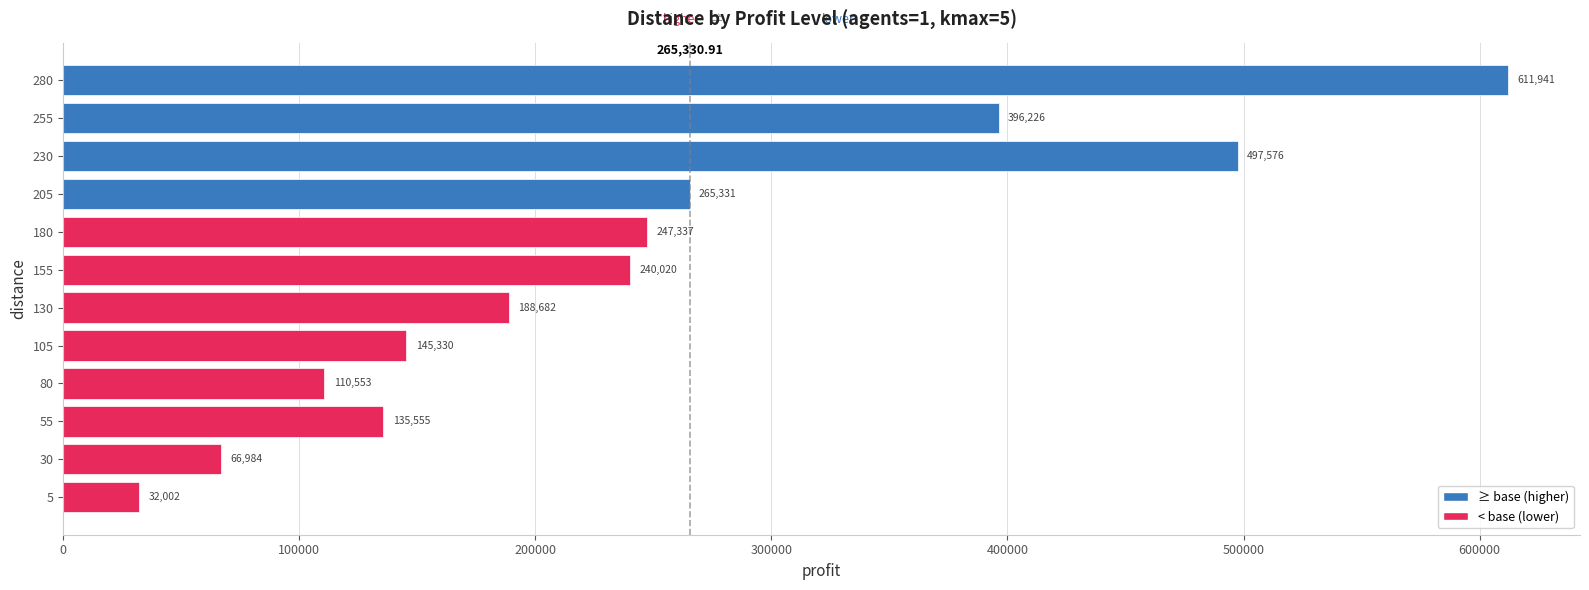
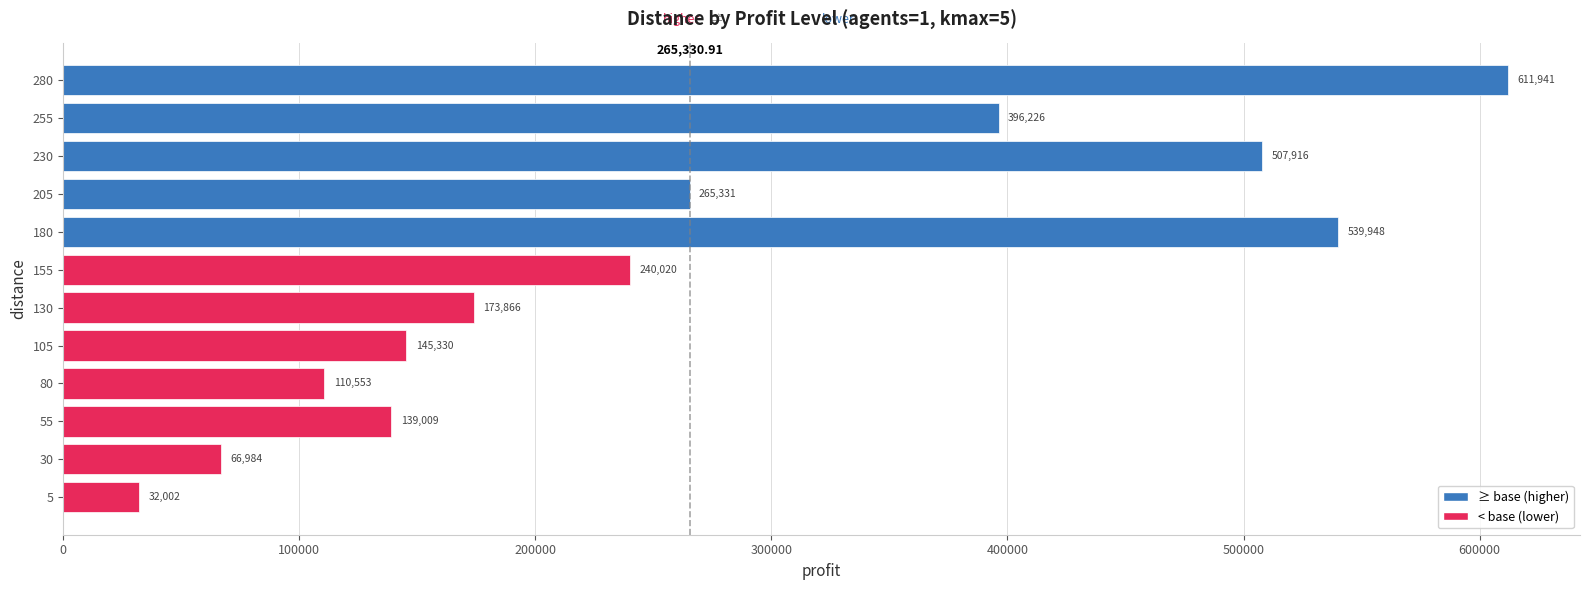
  {
    "280": "611,941",
    "255": "396,226",
-   "230": "497,576",
+   "230": "507,916",
    "205": "265,331",
-   "180": "247,337",
+   "180": "539,948",
    "155": "240,020",
-   "130": "188,682",
+   "130": "173,866",
    "105": "145,330",
    "80": "110,553",
-   "55": "135,555",
+   "55": "139,009",
    "30": "66,984",
    "5": "32,002"
  }
